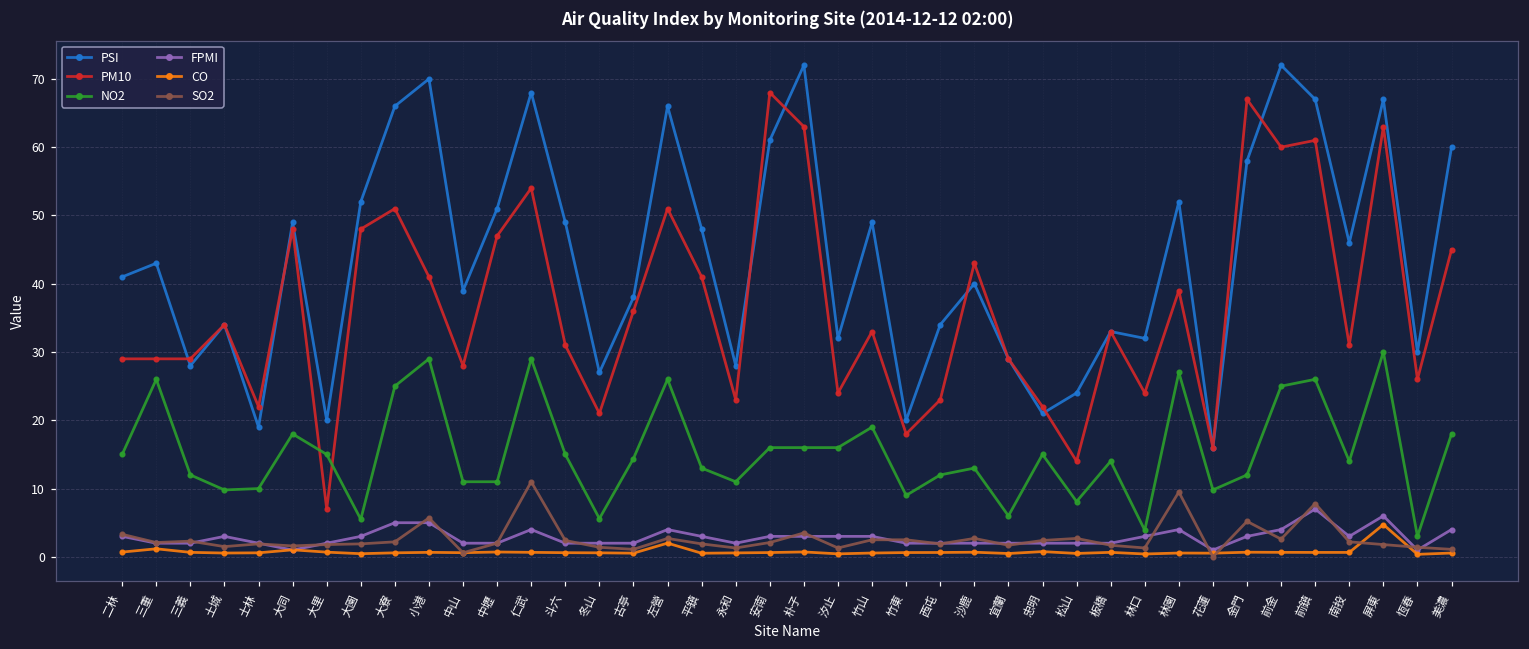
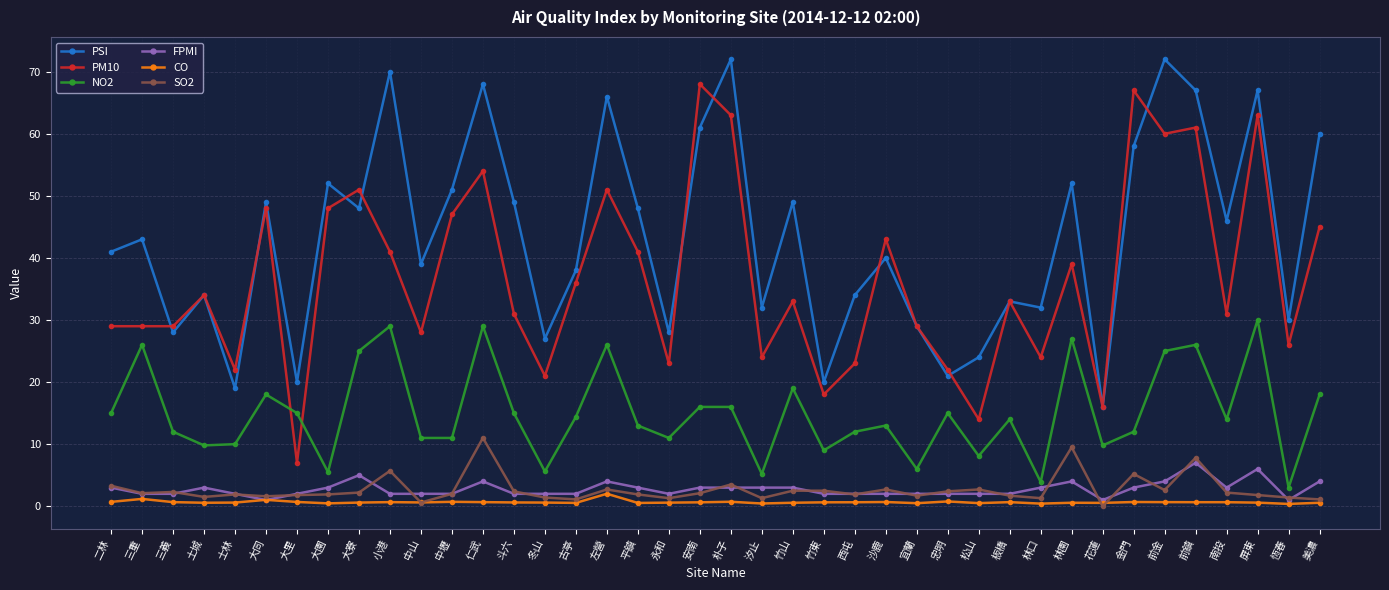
  {
    "PSI": {
      "二林": 41,
      "三重": 43,
      "三義": 28,
      "士林": 19,
      "大同": 49,
      "大里": 20,
      "大園": 52,
-     "大寮": 66,
+     "大寮": 48,
      "小港": 70,
      "中山": 39,
      "中壢": 51,
      "仁武": 68,
      "斗六": 49,
      "冬山": 27,
      "古亭": 38,
      "左營": 66,
      "平鎮": 48,
      "永和": 28,
      "安南": 61,
      "朴子": 72,
      "汐止": 32,
      "竹山": 49,
      "竹東": 20,
      "西屯": 34,
      "沙鹿": 40,
      "忠明": 21,
      "松山": 24,
      "林口": 32,
      "林園": 52,
      "金門": 58,
      "前金": 72,
      "前鎮": 67,
      "南投": 46,
      "屏東": 67,
      "恆春": 30,
      "美濃": 60
    },
    "NO2": {
      "二林": 15,
      "三重": 26,
      "三義": 12,
      "土城": 10,
      "士林": 10,
      "大同": 18,
      "大里": 15,
      "大園": 6,
      "大寮": 25,
      "小港": 29,
      "中山": 11,
      "中壢": 11,
      "仁武": 29,
      "斗六": 15,
      "冬山": 6,
      "古亭": 14,
      "左營": 26,
      "平鎮": 13,
      "永和": 11,
      "安南": 16,
      "朴子": 16,
-     "汐止": 16,
+     "汐止": 5,
      "竹山": 19,
      "竹東": 9,
      "西屯": 12,
      "沙鹿": 13,
      "宜蘭": 6,
      "忠明": 15,
      "松山": 8,
      "板橋": 14,
      "林口": 4,
      "林園": 27,
      "花蓮": 10,
      "金門": 12,
      "前金": 25,
      "前鎮": 26,
      "南投": 14,
      "屏東": 30,
      "恆春": 3,
      "美濃": 18
    },
    "FPMI": {
      "土城": 3,
      "大園": 3,
      "大寮": 5,
-     "小港": 5,
+     "小港": 2,
      "中山": 2,
      "仁武": 4,
      "冬山": 2,
      "古亭": 2,
      "左營": 4,
      "平鎮": 3,
      "永和": 2,
      "安南": 3,
      "朴子": 3,
      "汐止": 3,
      "竹山": 3,
      "竹東": 2,
      "沙鹿": 2,
      "松山": 2,
      "林口": 3,
      "林園": 4,
      "花蓮": 1,
      "金門": 3,
      "前金": 4,
      "前鎮": 7,
      "南投": 3,
      "屏東": 6,
      "美濃": 4
    },
    "CO": {
      "二林": 1,
      "三重": 1,
      "三義": 1,
      "土城": 1,
      "士林": 1,
      "大里": 1,
      "大園": 0,
      "大寮": 1,
      "小港": 1,
      "中壢": 1,
      "仁武": 1,
      "斗六": 1,
      "冬山": 1,
      "古亭": 1,
      "左營": 2,
      "平鎮": 1,
      "永和": 1,
      "安南": 1,
      "朴子": 1,
      "汐止": 0,
      "竹山": 1,
      "竹東": 1,
      "西屯": 1,
      "沙鹿": 1,
      "宜蘭": 0,
      "忠明": 1,
      "松山": 1,
      "板橋": 1,
      "林口": 0,
      "林園": 1,
      "花蓮": 1,
      "金門": 1,
      "前金": 1,
      "前鎮": 1,
      "南投": 1,
-     "屏東": 5,
+     "屏東": 1,
      "恆春": 0,
      "美濃": 1
    }
  }
